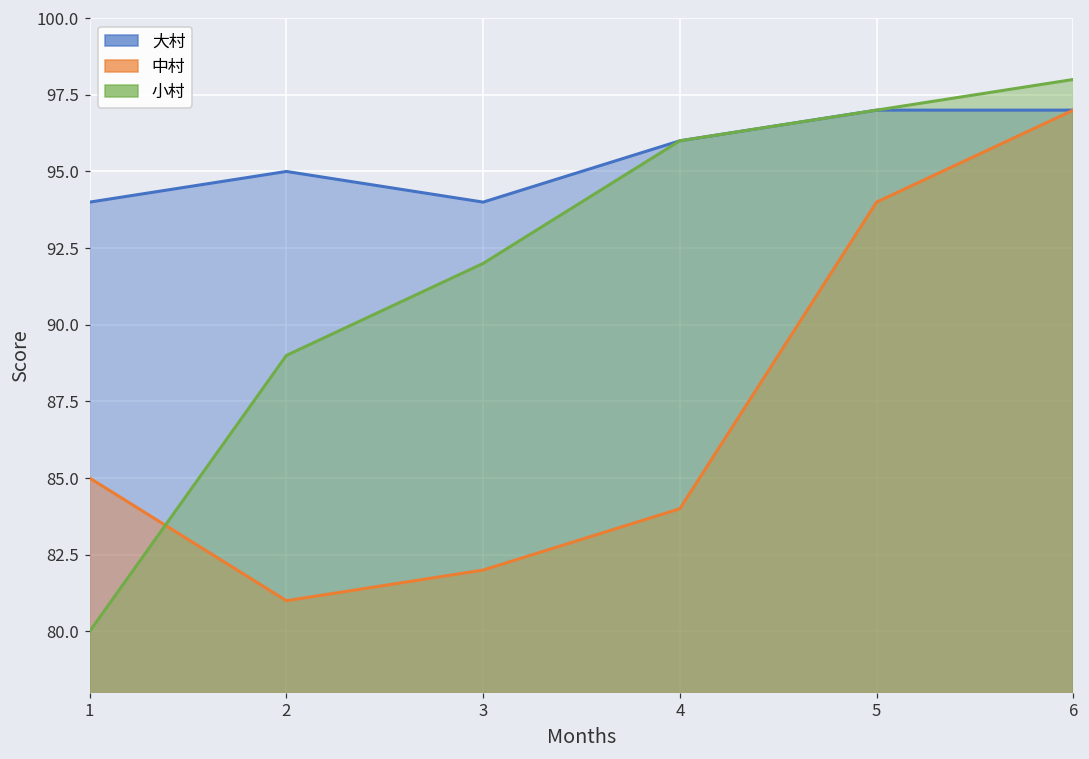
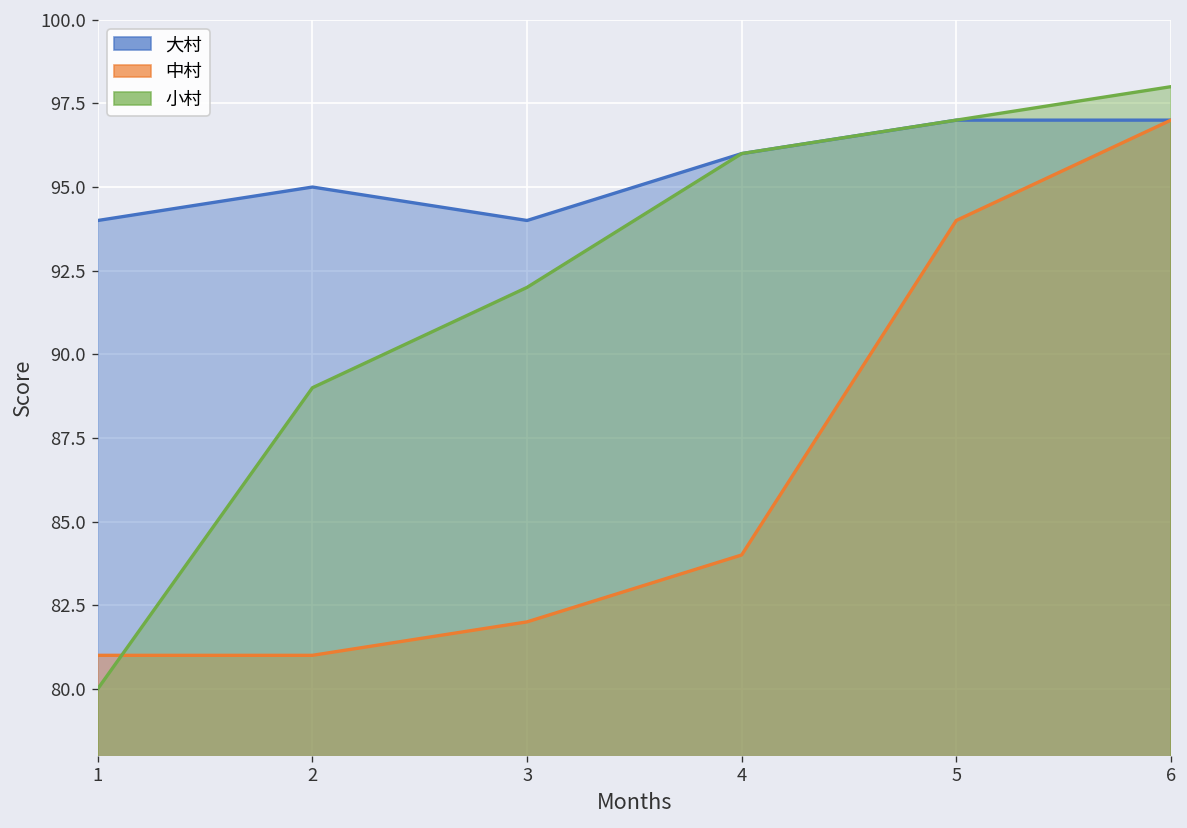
  {
    "大村": {
      "1": 94,
      "2": 95,
      "3": 94
    },
    "中村": {
-     "1": 85,
+     "1": 81,
      "2": 81,
      "3": 82,
      "4": 84,
      "5": 94
    },
    "小村": {
      "1": 80,
      "2": 89,
      "3": 92,
      "6": 98
    }
  }
